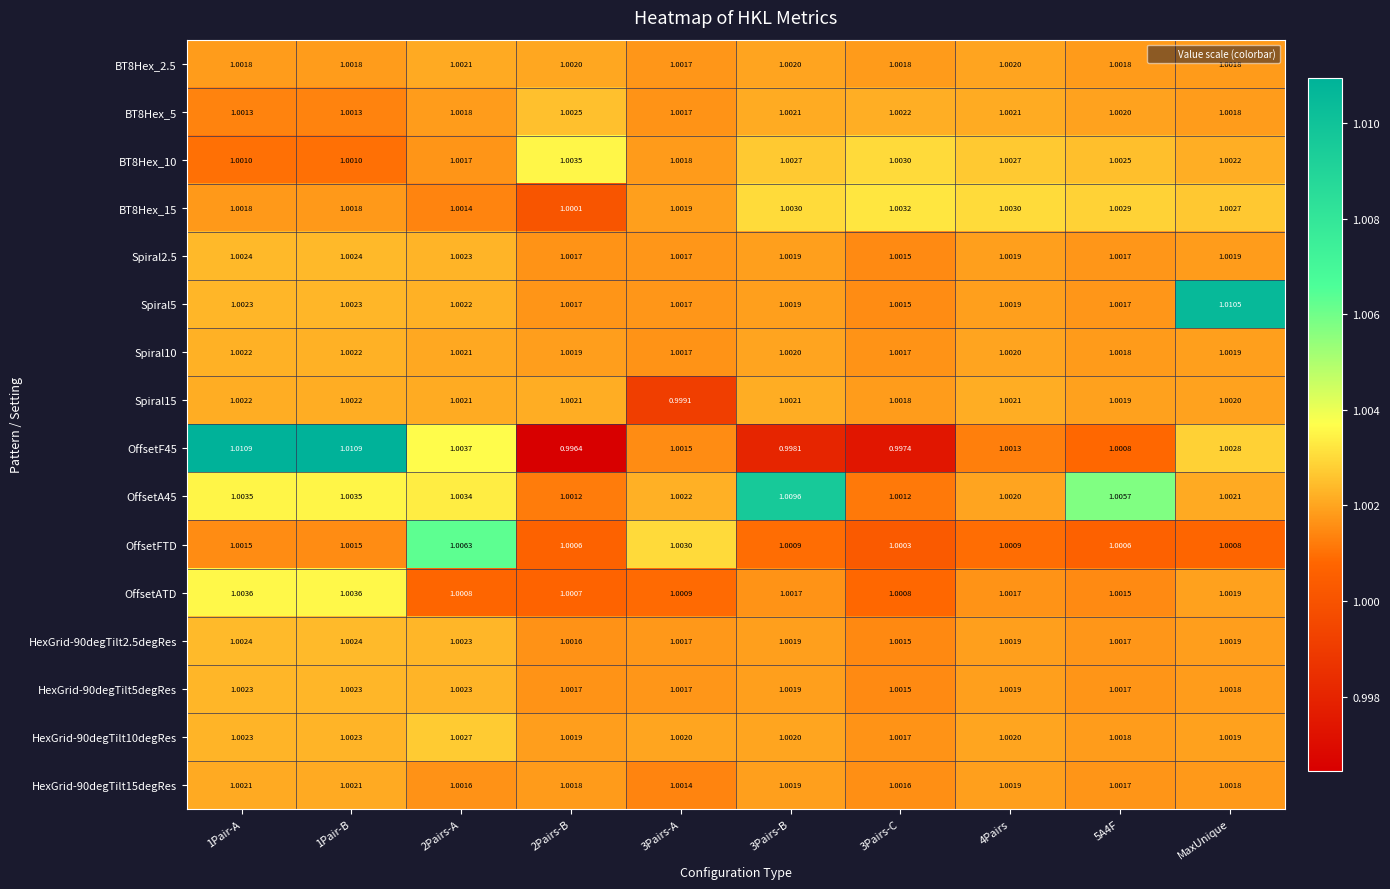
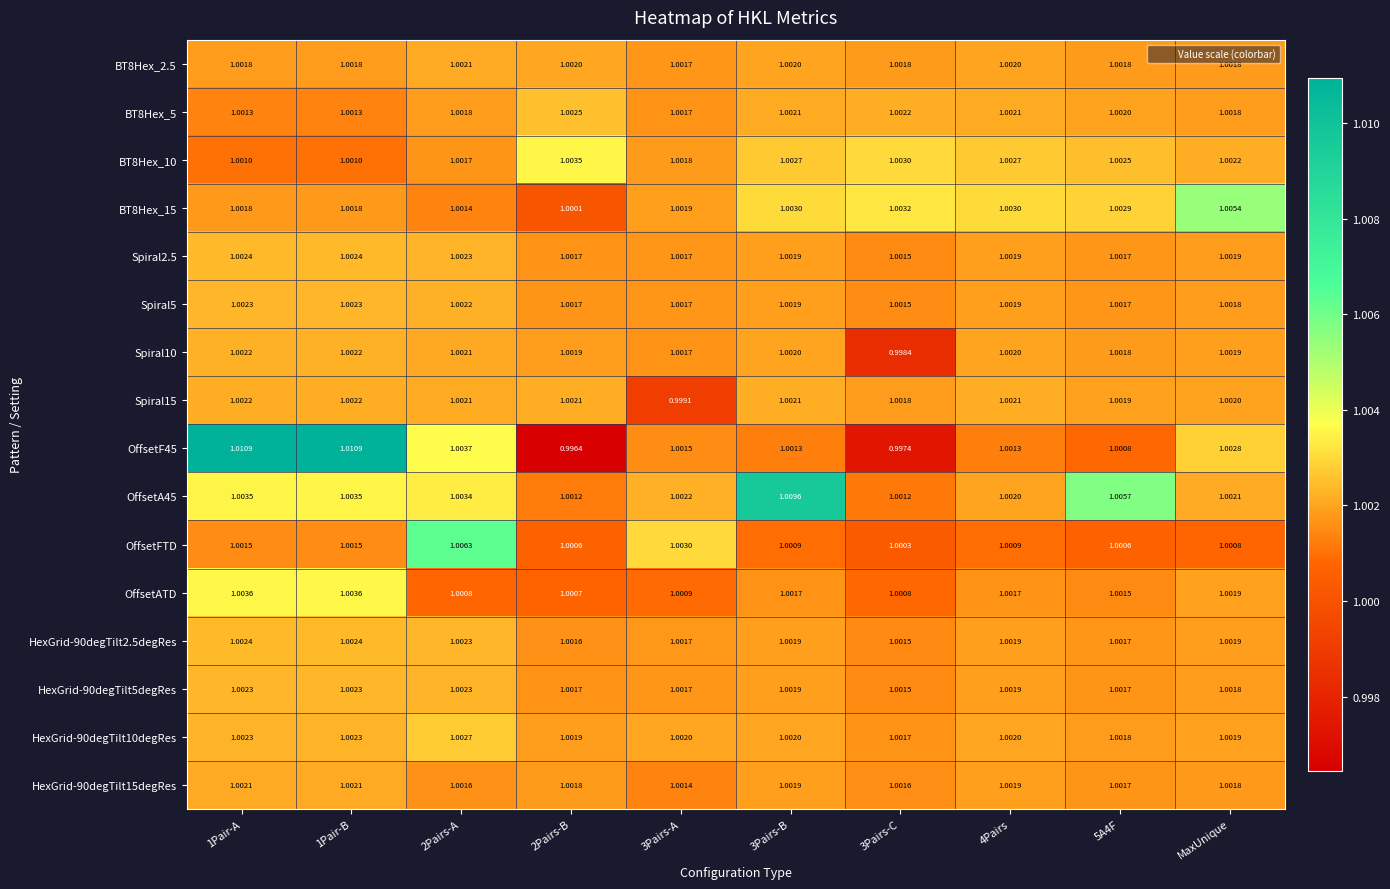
  {
    "BT8Hex_2.5": {
      "1Pair-A": 1.0018,
      "1Pair-B": 1.0018,
      "2Pairs-A": 1.0021,
      "2Pairs-B": 1.0020,
      "3Pairs-A": 1.0017,
      "3Pairs-B": 1.0020,
      "3Pairs-C": 1.0018,
      "4Pairs": 1.0020,
      "5A4F": 1.0018
    },
    "BT8Hex_5": {
      "1Pair-A": 1.0013,
      "1Pair-B": 1.0013,
      "2Pairs-A": 1.0018,
      "2Pairs-B": 1.0025,
      "3Pairs-A": 1.0017,
      "3Pairs-B": 1.0021,
      "3Pairs-C": 1.0022,
      "4Pairs": 1.0021,
      "5A4F": 1.0020,
      "MaxUnique": 1.0018
    },
    "BT8Hex_10": {
      "1Pair-A": 1.0010,
      "1Pair-B": 1.0010,
      "2Pairs-A": 1.0017,
      "2Pairs-B": 1.0035,
      "3Pairs-A": 1.0018,
      "3Pairs-B": 1.0027,
      "3Pairs-C": 1.0030,
      "4Pairs": 1.0027,
      "5A4F": 1.0025,
      "MaxUnique": 1.0022
    },
    "BT8Hex_15": {
      "1Pair-A": 1.0018,
      "1Pair-B": 1.0018,
      "2Pairs-A": 1.0014,
      "2Pairs-B": 1.0001,
      "3Pairs-A": 1.0019,
      "3Pairs-B": 1.0030,
      "3Pairs-C": 1.0032,
      "4Pairs": 1.0030,
      "5A4F": 1.0029,
-     "MaxUnique": 1.0027
+     "MaxUnique": 1.0054
    },
    "Spiral2.5": {
      "1Pair-A": 1.0024,
      "1Pair-B": 1.0024,
      "2Pairs-A": 1.0023,
      "2Pairs-B": 1.0017,
      "3Pairs-A": 1.0017,
      "3Pairs-B": 1.0019,
      "3Pairs-C": 1.0015,
      "4Pairs": 1.0019,
      "5A4F": 1.0017,
      "MaxUnique": 1.0019
    },
    "Spiral5": {
      "1Pair-A": 1.0023,
      "1Pair-B": 1.0023,
      "2Pairs-A": 1.0022,
      "2Pairs-B": 1.0017,
      "3Pairs-A": 1.0017,
      "3Pairs-B": 1.0019,
      "3Pairs-C": 1.0015,
      "4Pairs": 1.0019,
      "5A4F": 1.0017,
-     "MaxUnique": 1.0105
+     "MaxUnique": 1.0018
    },
    "Spiral10": {
      "1Pair-A": 1.0022,
      "1Pair-B": 1.0022,
      "2Pairs-A": 1.0021,
      "2Pairs-B": 1.0019,
      "3Pairs-A": 1.0017,
      "3Pairs-B": 1.0020,
-     "3Pairs-C": 1.0017,
+     "3Pairs-C": 0.9984,
      "4Pairs": 1.0020,
      "5A4F": 1.0018,
      "MaxUnique": 1.0019
    },
    "Spiral15": {
      "1Pair-A": 1.0022,
      "1Pair-B": 1.0022,
      "2Pairs-A": 1.0021,
      "2Pairs-B": 1.0021,
      "3Pairs-A": 0.9991,
      "3Pairs-B": 1.0021,
      "3Pairs-C": 1.0018,
      "4Pairs": 1.0021,
      "5A4F": 1.0019,
      "MaxUnique": 1.0020
    },
    "OffsetF45": {
      "1Pair-A": 1.0109,
      "1Pair-B": 1.0109,
      "2Pairs-A": 1.0037,
      "2Pairs-B": 0.9964,
      "3Pairs-A": 1.0015,
-     "3Pairs-B": 0.9981,
+     "3Pairs-B": 1.0013,
      "3Pairs-C": 0.9974,
      "4Pairs": 1.0013,
      "5A4F": 1.0008,
      "MaxUnique": 1.0028
    },
    "OffsetA45": {
      "1Pair-A": 1.0035,
      "1Pair-B": 1.0035,
      "2Pairs-A": 1.0034,
      "2Pairs-B": 1.0012,
      "3Pairs-A": 1.0022,
      "3Pairs-B": 1.0096,
      "3Pairs-C": 1.0012,
      "4Pairs": 1.0020,
      "5A4F": 1.0057,
      "MaxUnique": 1.0021
    },
    "OffsetFTD": {
      "1Pair-A": 1.0015,
      "1Pair-B": 1.0015,
      "2Pairs-A": 1.0063,
      "2Pairs-B": 1.0006,
      "3Pairs-A": 1.0030,
      "3Pairs-B": 1.0009,
      "3Pairs-C": 1.0003,
      "4Pairs": 1.0009,
      "5A4F": 1.0006,
      "MaxUnique": 1.0008
    },
    "OffsetATD": {
      "1Pair-A": 1.0036,
      "1Pair-B": 1.0036,
      "2Pairs-A": 1.0008,
      "2Pairs-B": 1.0007,
      "3Pairs-A": 1.0009,
      "3Pairs-B": 1.0017,
      "3Pairs-C": 1.0008,
      "4Pairs": 1.0017,
      "5A4F": 1.0015,
      "MaxUnique": 1.0019
    },
    "HexGrid-90degTilt2.5degRes": {
      "1Pair-A": 1.0024,
      "1Pair-B": 1.0024,
      "2Pairs-A": 1.0023,
      "2Pairs-B": 1.0016,
      "3Pairs-A": 1.0017,
      "3Pairs-B": 1.0019,
      "3Pairs-C": 1.0015,
      "4Pairs": 1.0019,
      "5A4F": 1.0017,
      "MaxUnique": 1.0019
    },
    "HexGrid-90degTilt5degRes": {
      "1Pair-A": 1.0023,
      "1Pair-B": 1.0023,
      "2Pairs-A": 1.0023,
      "2Pairs-B": 1.0017,
      "3Pairs-A": 1.0017,
      "3Pairs-B": 1.0019,
      "3Pairs-C": 1.0015,
      "4Pairs": 1.0019,
      "5A4F": 1.0017,
      "MaxUnique": 1.0018
    },
    "HexGrid-90degTilt10degRes": {
      "1Pair-A": 1.0023,
      "1Pair-B": 1.0023,
      "2Pairs-A": 1.0027,
      "2Pairs-B": 1.0019,
      "3Pairs-A": 1.0020,
      "3Pairs-B": 1.0020,
      "3Pairs-C": 1.0017,
      "4Pairs": 1.0020,
      "5A4F": 1.0018,
      "MaxUnique": 1.0019
    },
    "HexGrid-90degTilt15degRes": {
      "1Pair-A": 1.0021,
      "1Pair-B": 1.0021,
      "2Pairs-A": 1.0016,
      "2Pairs-B": 1.0018,
      "3Pairs-A": 1.0014,
      "3Pairs-B": 1.0019,
      "3Pairs-C": 1.0016,
      "4Pairs": 1.0019,
      "5A4F": 1.0017,
      "MaxUnique": 1.0018
    }
  }
